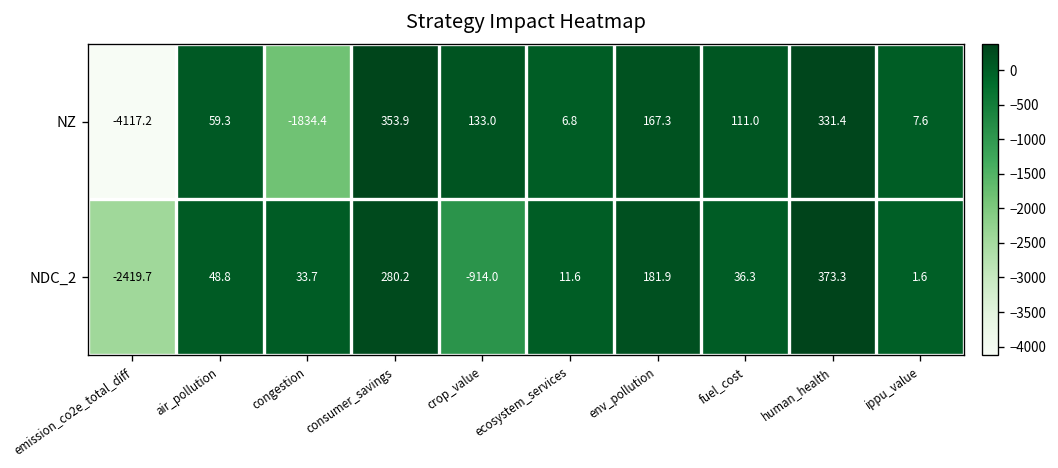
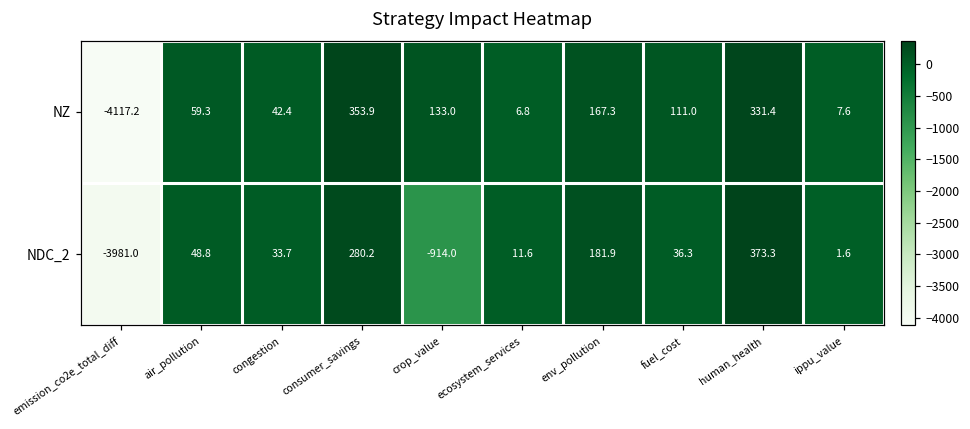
  {
    "NZ": {
      "emission_co2e_total_diff": -4117.2,
      "air_pollution": 59.3,
-     "congestion": -1834.4,
+     "congestion": 42.4,
      "consumer_savings": 353.9,
      "crop_value": 133.0,
      "ecosystem_services": 6.8,
      "env_pollution": 167.3,
      "fuel_cost": 111.0,
      "human_health": 331.4,
      "ippu_value": 7.6
    },
    "NDC_2": {
-     "emission_co2e_total_diff": -2419.7,
+     "emission_co2e_total_diff": -3981.0,
      "air_pollution": 48.8,
      "congestion": 33.7,
      "consumer_savings": 280.2,
      "crop_value": -914.0,
      "ecosystem_services": 11.6,
      "env_pollution": 181.9,
      "fuel_cost": 36.3,
      "human_health": 373.3,
      "ippu_value": 1.6
    }
  }
